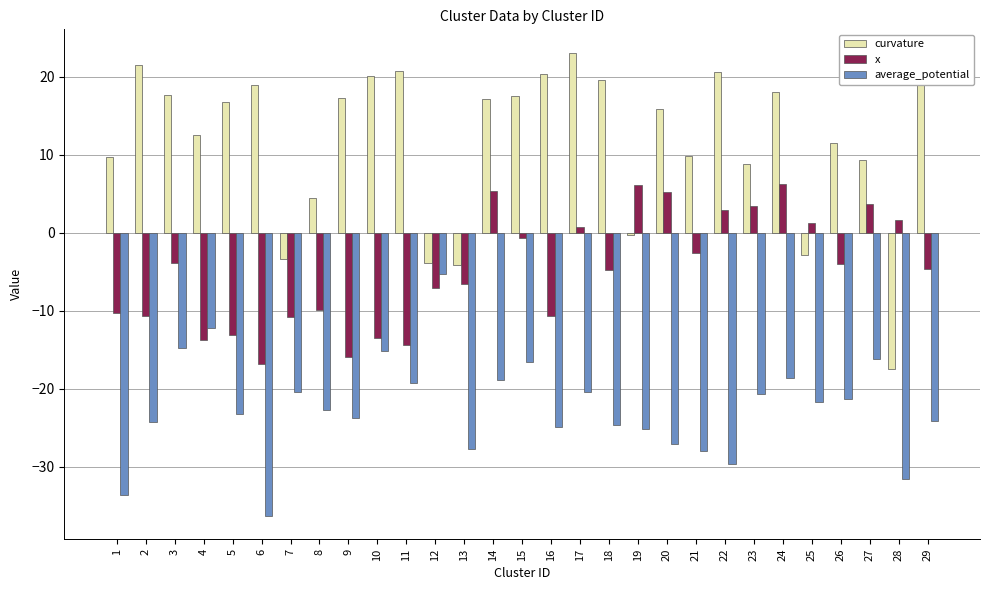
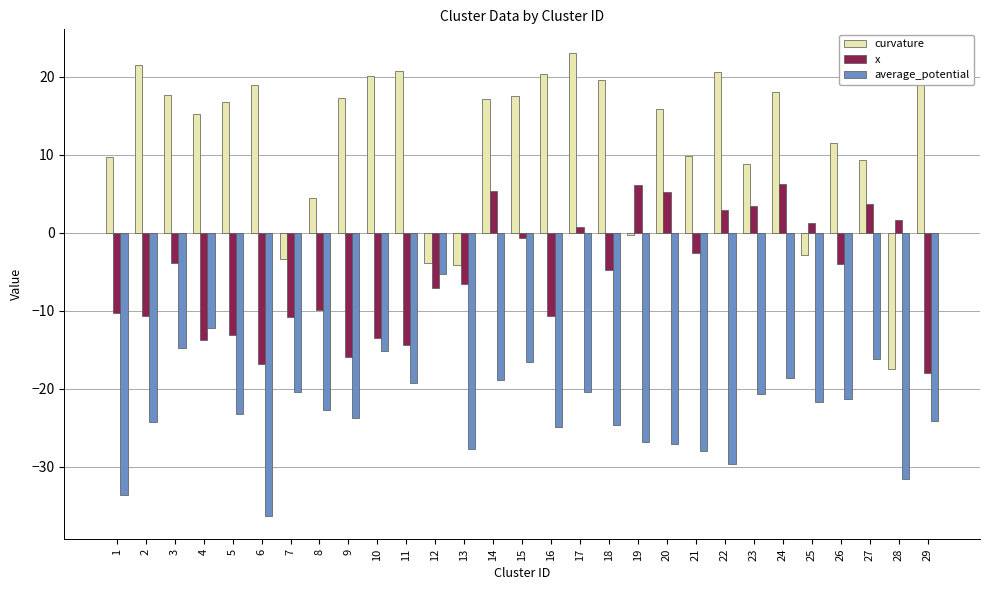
  {
    "curvature": {
      "1": 10,
      "2": 21,
      "3": 18,
-     "4": 13,
+     "4": 15,
      "5": 17,
      "6": 19,
      "7": -3,
      "8": 4,
      "9": 17,
      "10": 20,
      "11": 21,
      "12": -4,
      "13": -4,
      "14": 17,
      "15": 17,
      "16": 20,
      "17": 23,
      "18": 20,
      "20": 16,
      "21": 10,
      "22": 21,
      "23": 9,
      "24": 18,
      "25": -3,
      "26": 12,
      "27": 9,
      "28": -17
    },
    "x": {
      "1": -10,
      "2": -11,
      "3": -4,
      "4": -14,
      "5": -13,
      "6": -17,
      "7": -11,
      "8": -10,
      "9": -16,
      "10": -14,
      "11": -14,
      "12": -7,
      "13": -7,
      "14": 5,
      "15": -1,
      "16": -11,
      "17": 1,
      "18": -5,
      "19": 6,
      "20": 5,
      "21": -3,
      "22": 3,
      "23": 3,
      "24": 6,
      "25": 1,
      "26": -4,
      "27": 4,
      "28": 2,
-     "29": -5
+     "29": -18
    },
    "average_potential": {
      "1": -34,
      "2": -24,
      "3": -15,
      "4": -12,
      "5": -23,
      "6": -36,
      "7": -20,
      "8": -23,
      "9": -24,
      "10": -15,
      "11": -19,
      "12": -5,
      "13": -28,
      "14": -19,
      "15": -17,
      "16": -25,
      "17": -20,
      "18": -25,
-     "19": -25,
+     "19": -27,
      "20": -27,
      "21": -28,
      "22": -30,
      "23": -21,
      "24": -19,
      "25": -22,
      "26": -21,
      "27": -16,
      "28": -32,
      "29": -24
    }
  }
